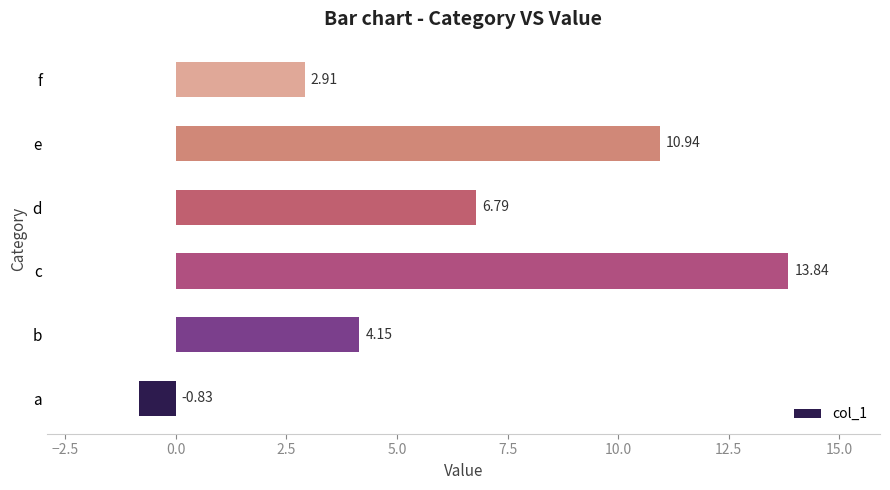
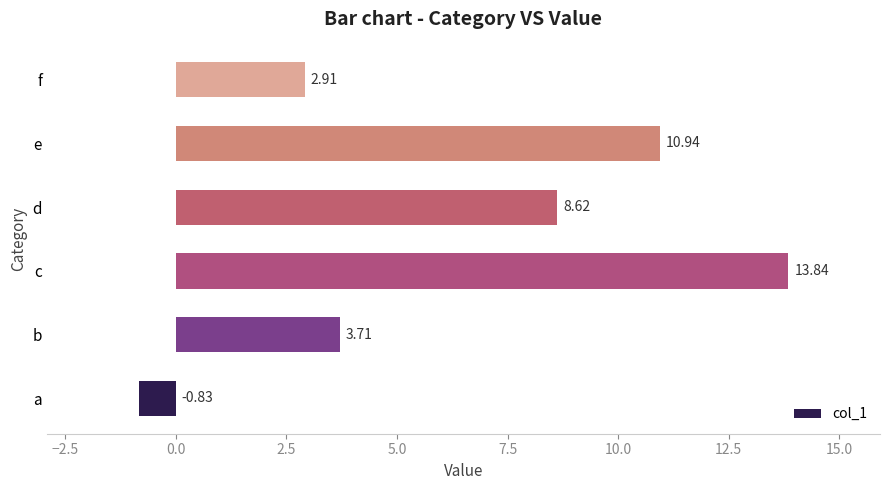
  {
    "f": 2.91,
    "e": 10.94,
-   "d": 6.79,
+   "d": 8.62,
    "c": 13.84,
-   "b": 4.15
+   "b": 3.71
  }
